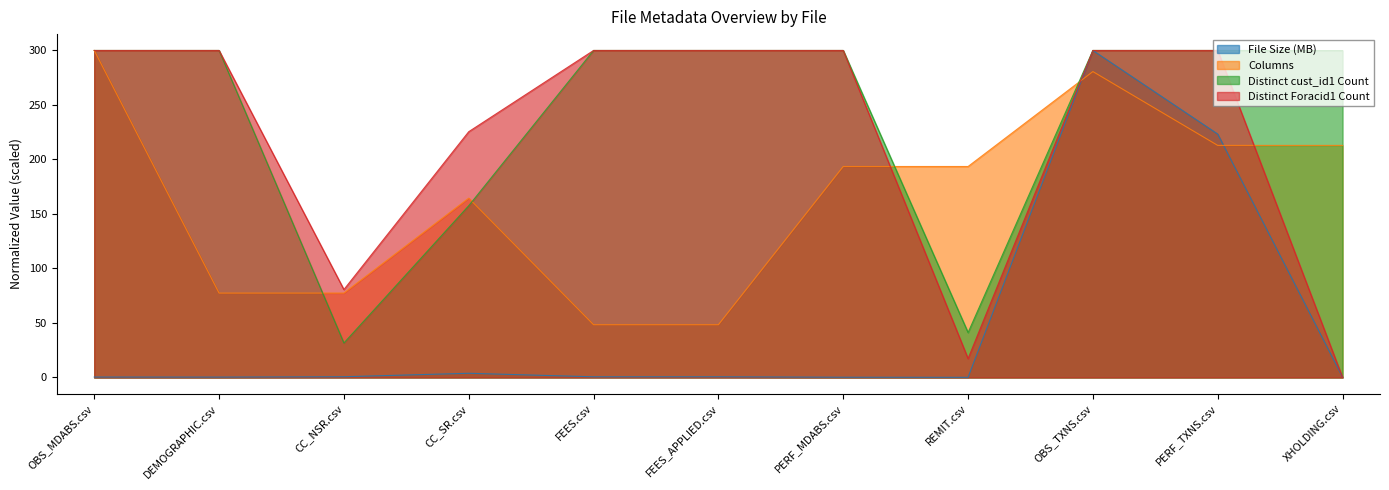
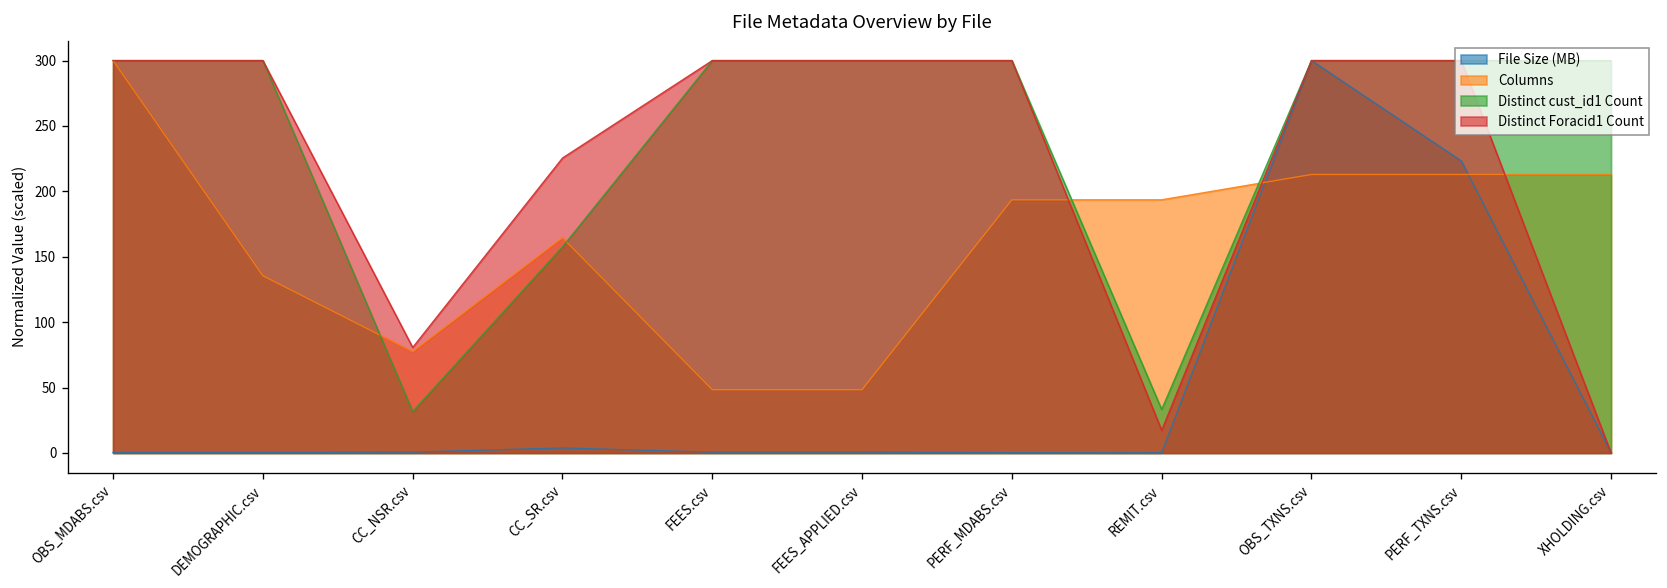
  {
    "File Size (MB)": {
      "OBS_MDABS.csv": 0,
      "DEMOGRAPHIC.csv": 0,
      "CC_NSR.csv": 1,
      "CC_SR.csv": 4,
      "FEES.csv": 1,
      "FEES_APPLIED.csv": 1,
      "PERF_MDABS.csv": 0,
      "REMIT.csv": 0,
      "PERF_TXNS.csv": 223
    },
    "Columns": {
-     "DEMOGRAPHIC.csv": 77,
+     "DEMOGRAPHIC.csv": 135,
      "CC_NSR.csv": 77,
      "CC_SR.csv": 165,
      "FEES.csv": 48,
      "FEES_APPLIED.csv": 48,
      "PERF_MDABS.csv": 194,
      "REMIT.csv": 194,
-     "OBS_TXNS.csv": 281,
+     "OBS_TXNS.csv": 213,
      "PERF_TXNS.csv": 213,
      "XHOLDING.csv": 213
    },
    "Distinct cust_id1 Count": {
      "CC_NSR.csv": 32,
      "CC_SR.csv": 158,
-     "REMIT.csv": 41
+     "REMIT.csv": 33
    },
    "Distinct Foracid1 Count": {
      "CC_NSR.csv": 81,
      "CC_SR.csv": 225,
      "REMIT.csv": 17
    }
  }
